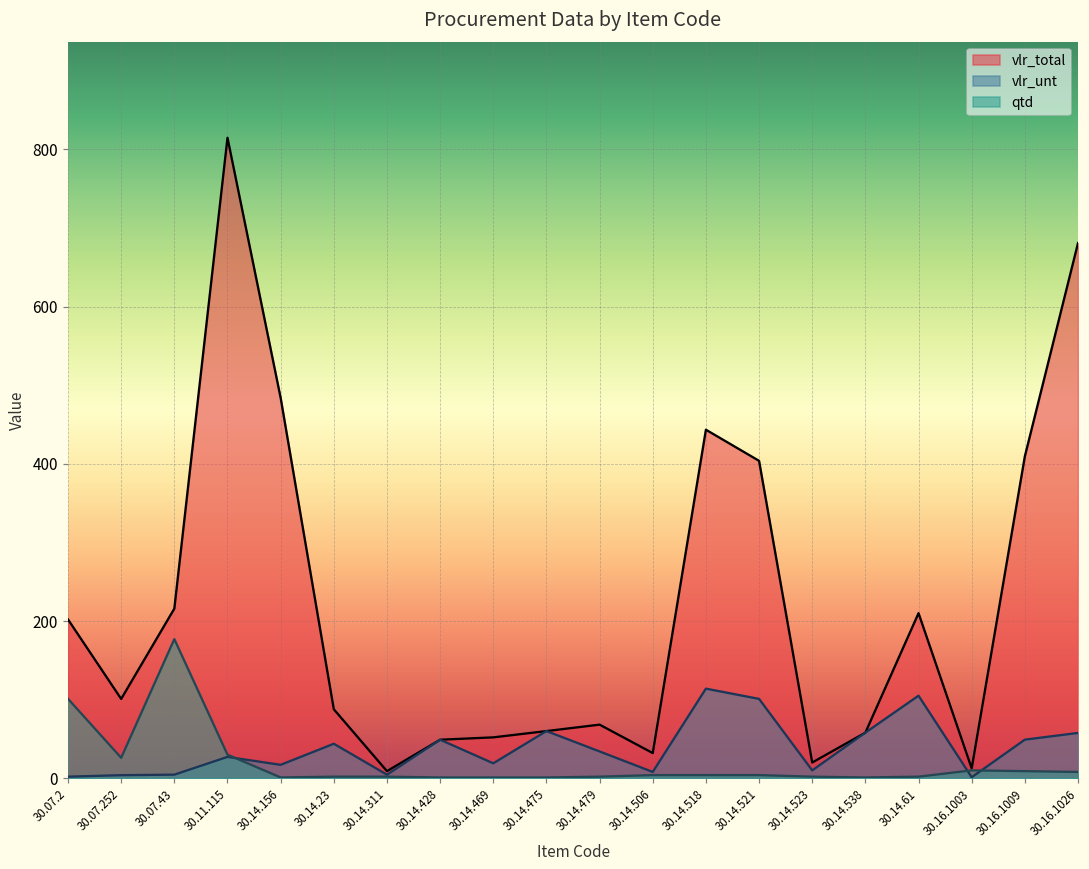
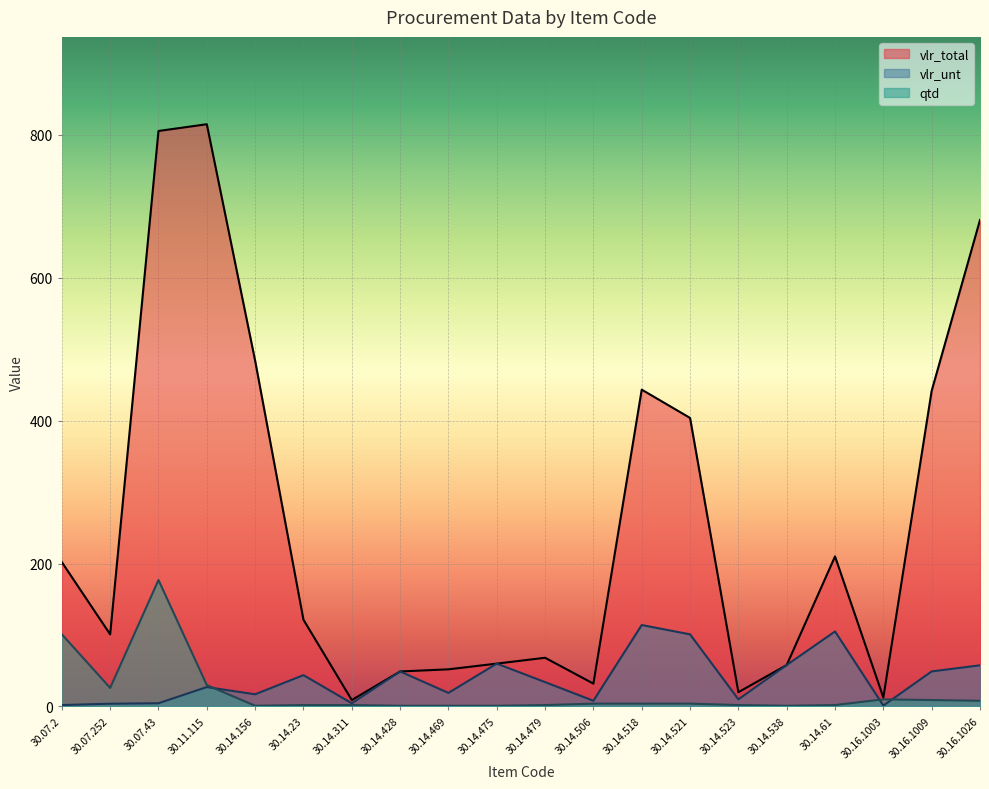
  {
    "vlr_total": {
      "30.07.2": 200,
      "30.07.252": 100,
-     "30.07.43": 220,
+     "30.07.43": 810,
      "30.11.115": 810,
      "30.14.156": 480,
-     "30.14.23": 90,
+     "30.14.23": 120,
      "30.14.311": 10,
      "30.14.469": 50,
      "30.14.479": 70,
      "30.14.506": 30,
      "30.14.518": 440,
      "30.14.521": 400,
      "30.14.523": 20,
      "30.14.61": 210,
-     "30.16.1009": 410,
+     "30.16.1009": 440,
      "30.16.1026": 680
    }
  }
